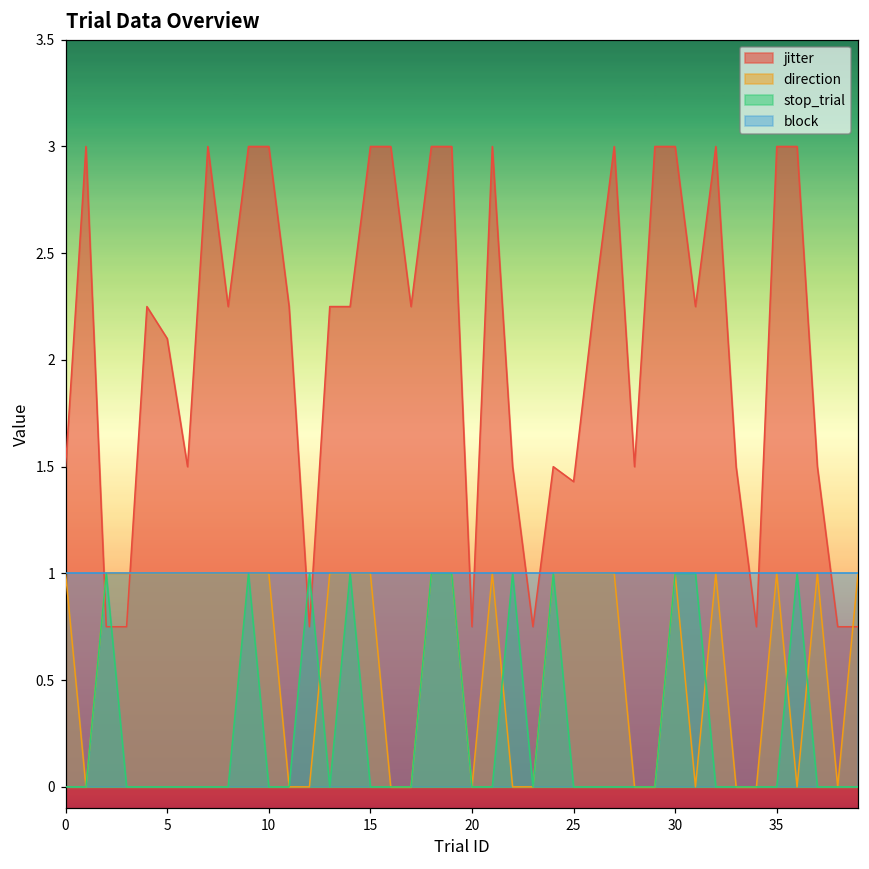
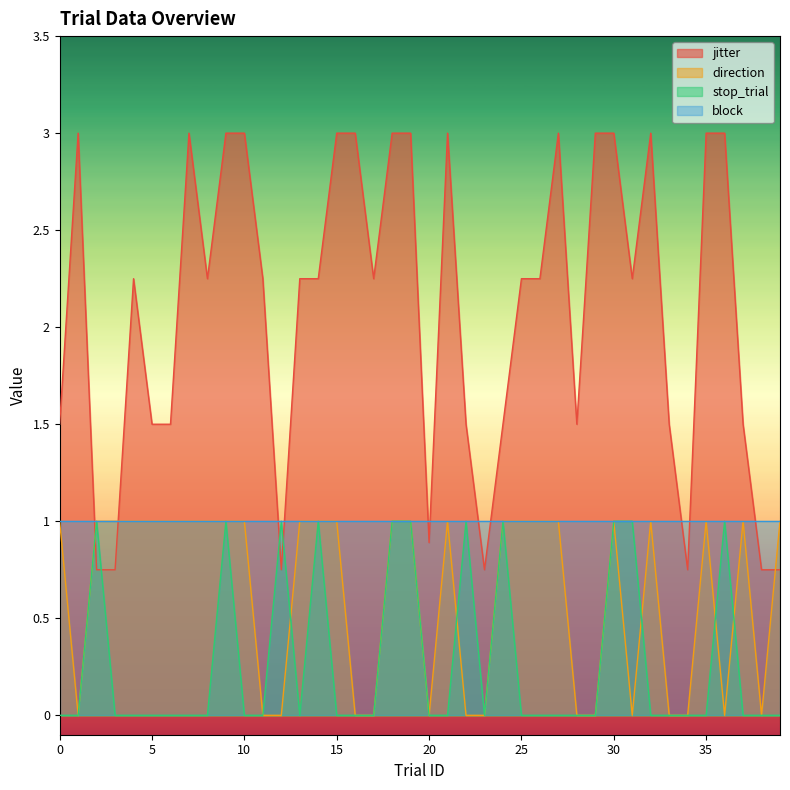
  {
    "jitter": {
      "0": 1.50,
-     "5": 2.1,
+     "5": 1.5,
      "10": 3.00,
      "15": 3.00,
-     "20": 0.75,
-     "25": 1.43,
+     "20": 0.89,
+     "25": 2.25,
      "30": 3.00,
      "35": 3.00
    },
    "stop_trial": {
      "0": 0.00,
      "5": 0.00,
      "10": 0.00,
      "15": 0.00,
      "25": 0.00,
      "35": 0.00
    },
    "block": {
      "20": 1.00
    }
  }
